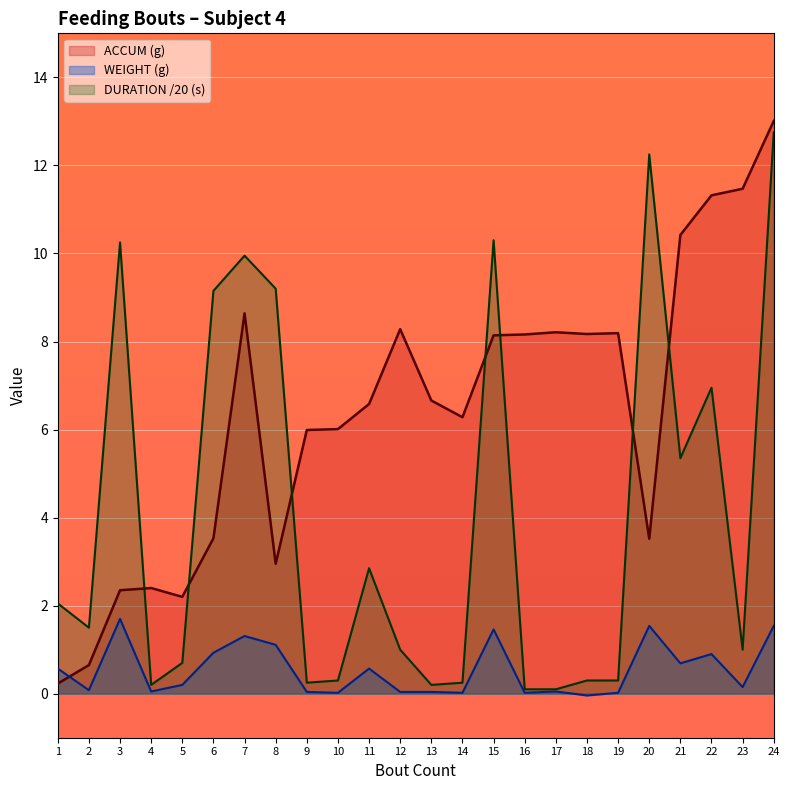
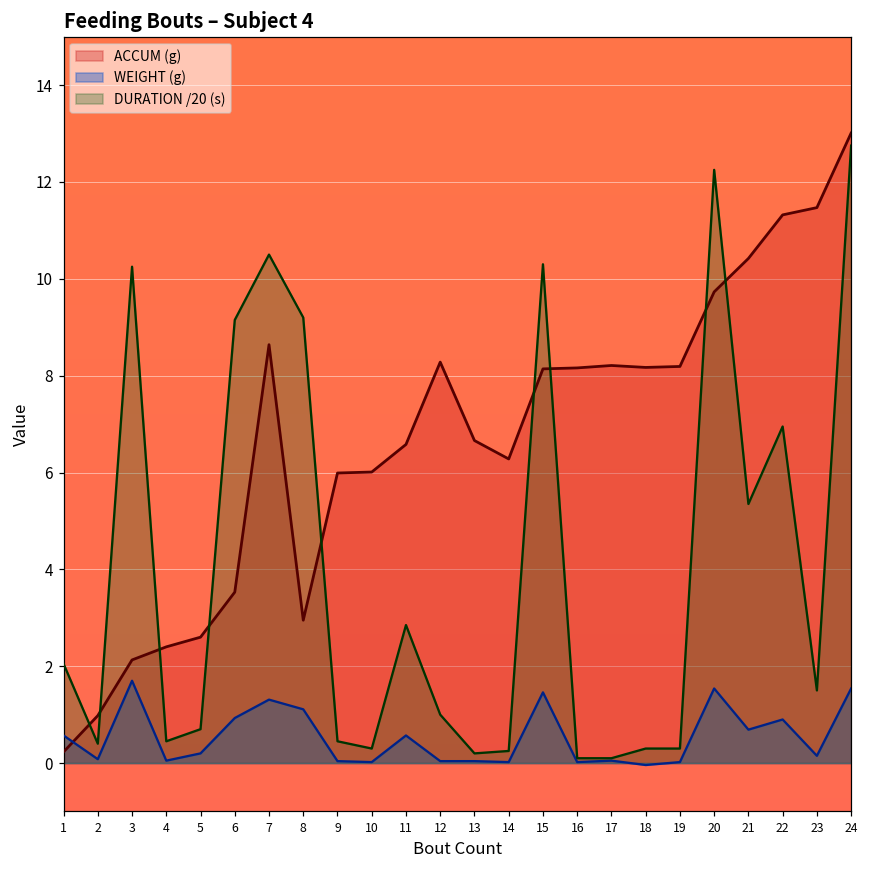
  {
    "ACCUM (g)": {
      "1": 0.2,
-     "2": 0.7,
-     "3": 2.4,
+     "2": 1.0,
+     "3": 2.1,
      "4": 2.4,
-     "5": 2.2,
+     "5": 2.6,
      "6": 3.5,
      "7": 8.6,
      "8": 3.0,
      "9": 6.0,
      "10": 6.0,
      "11": 6.6,
      "12": 8.3,
      "13": 6.7,
      "14": 6.3,
      "15": 8.1,
      "16": 8.2,
      "17": 8.2,
      "18": 8.2,
      "19": 8.2,
-     "20": 3.5,
+     "20": 9.7,
      "21": 10.4,
      "22": 11.3,
      "23": 11.5,
      "24": 13.0
    },
    "DURATION /20 (s)": {
      "1": 2.1,
-     "2": 1.5,
+     "2": 0.4,
      "3": 10.3,
-     "4": 0.2,
+     "4": 0.5,
      "5": 0.7,
      "6": 9.2,
-     "7": 10.0,
+     "7": 10.5,
      "8": 9.2,
-     "9": 0.3,
+     "9": 0.5,
      "10": 0.3,
      "11": 2.9,
      "12": 1.0,
      "13": 0.2,
      "14": 0.3,
      "15": 10.3,
      "16": 0.1,
      "18": 0.3,
      "19": 0.3,
      "20": 12.3,
      "21": 5.4,
      "22": 7.0,
-     "23": 1.0,
+     "23": 1.5,
      "24": 12.8
    }
  }
